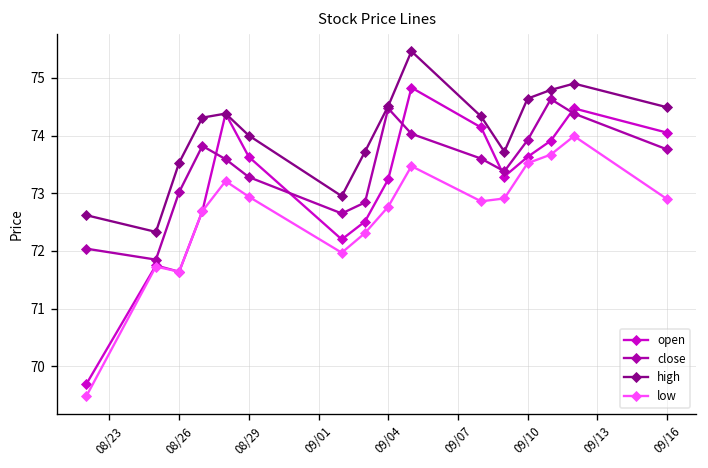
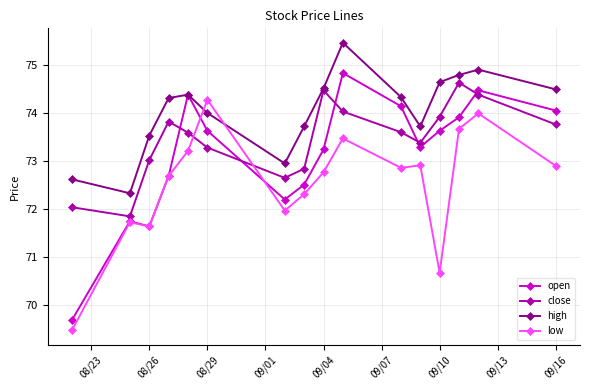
  {
    "low": {
-     "08/29": 72.9,
+     "08/29": 74.3,
      "09/04": 72.8,
-     "09/10": 73.5,
+     "09/10": 70.7,
      "09/16": 72.9
    }
  }
